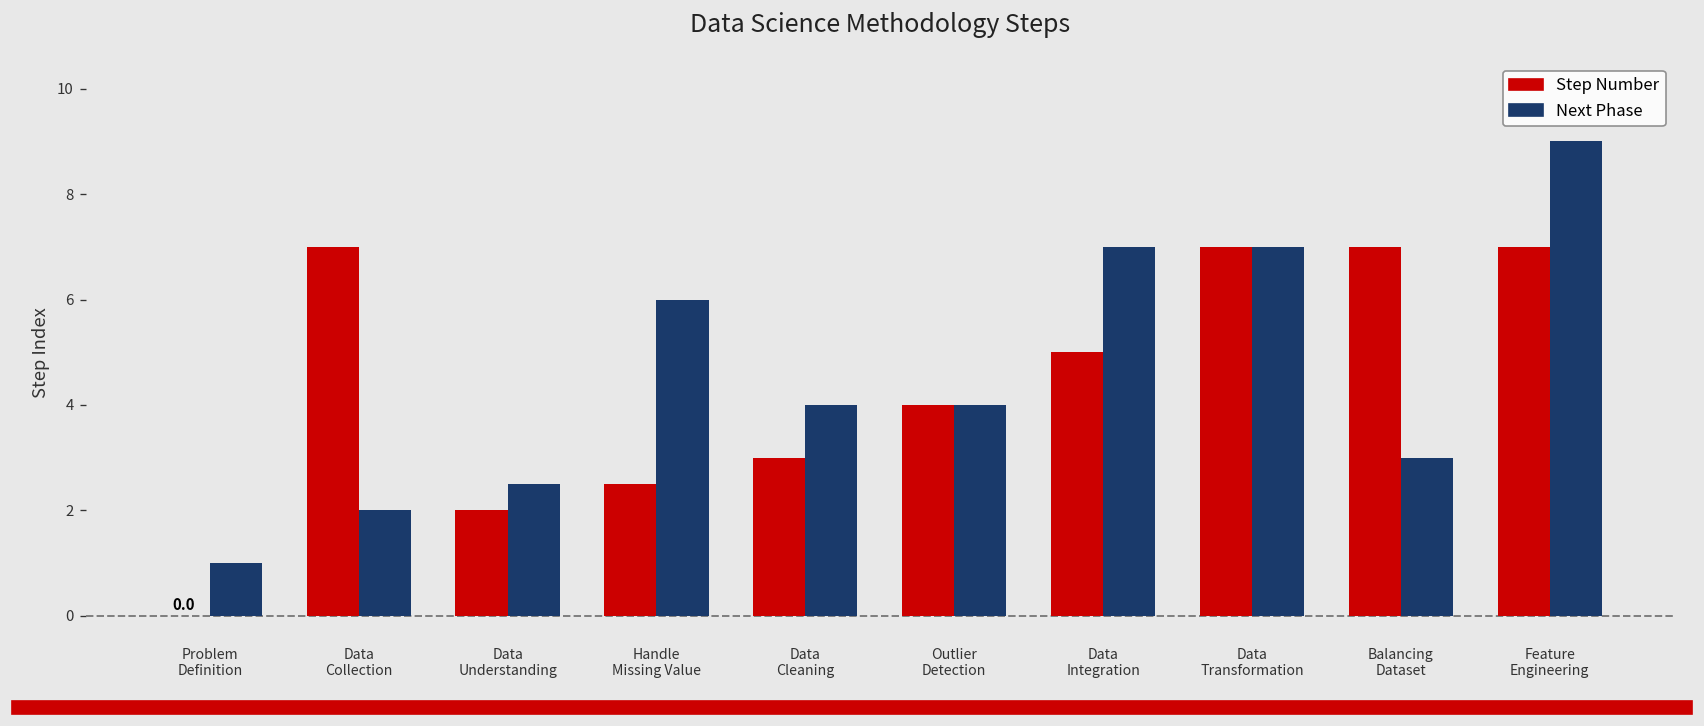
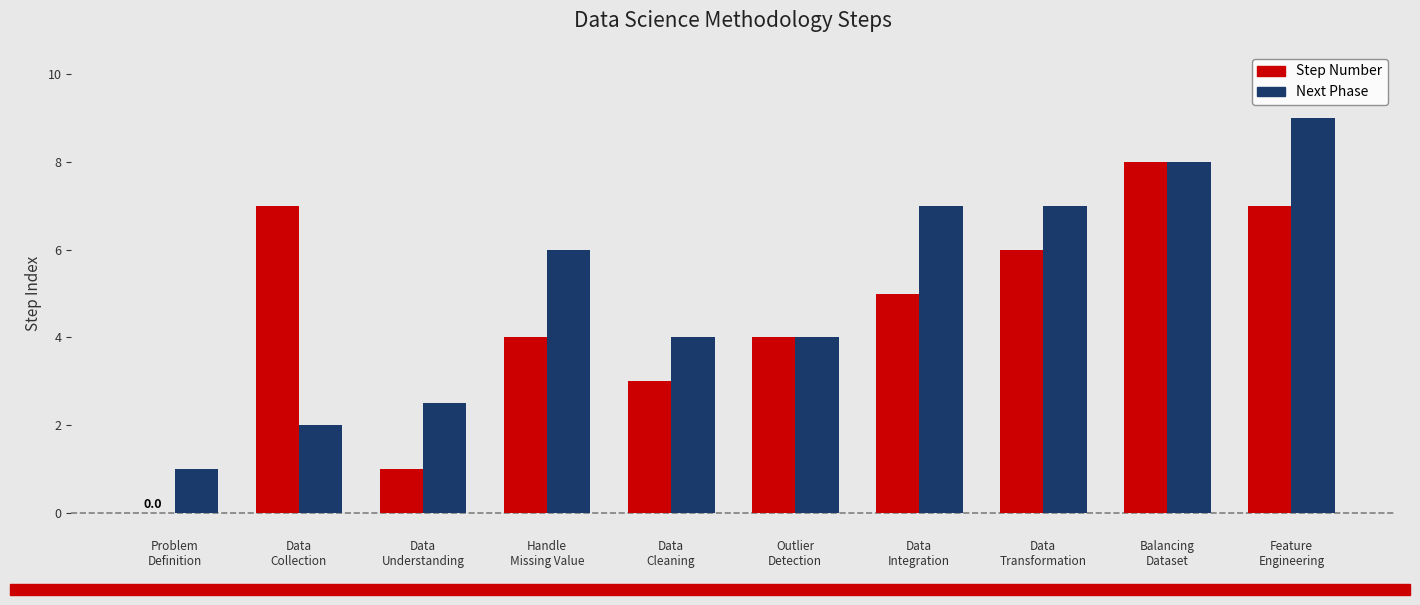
  {
    "Step Number": {
      "Data Collection": 7.0,
-     "Data Understanding": 2,
-     "Handle Missing Value": 2.5,
+     "Data Understanding": 1,
+     "Handle Missing Value": 4.0,
      "Data Cleaning": 3.0,
      "Outlier Detection": 4.0,
      "Data Integration": 5.0,
-     "Data Transformation": 7,
-     "Balancing Dataset": 7,
+     "Data Transformation": 6,
+     "Balancing Dataset": 8,
      "Feature Engineering": 7.0
    },
    "Next Phase": {
      "Problem Definition": 1,
      "Data Collection": 2,
      "Data Understanding": 2.5,
      "Handle Missing Value": 6,
      "Data Cleaning": 4,
      "Outlier Detection": 4,
      "Data Integration": 7,
      "Data Transformation": 7,
-     "Balancing Dataset": 3,
+     "Balancing Dataset": 8,
      "Feature Engineering": 9
    }
  }
